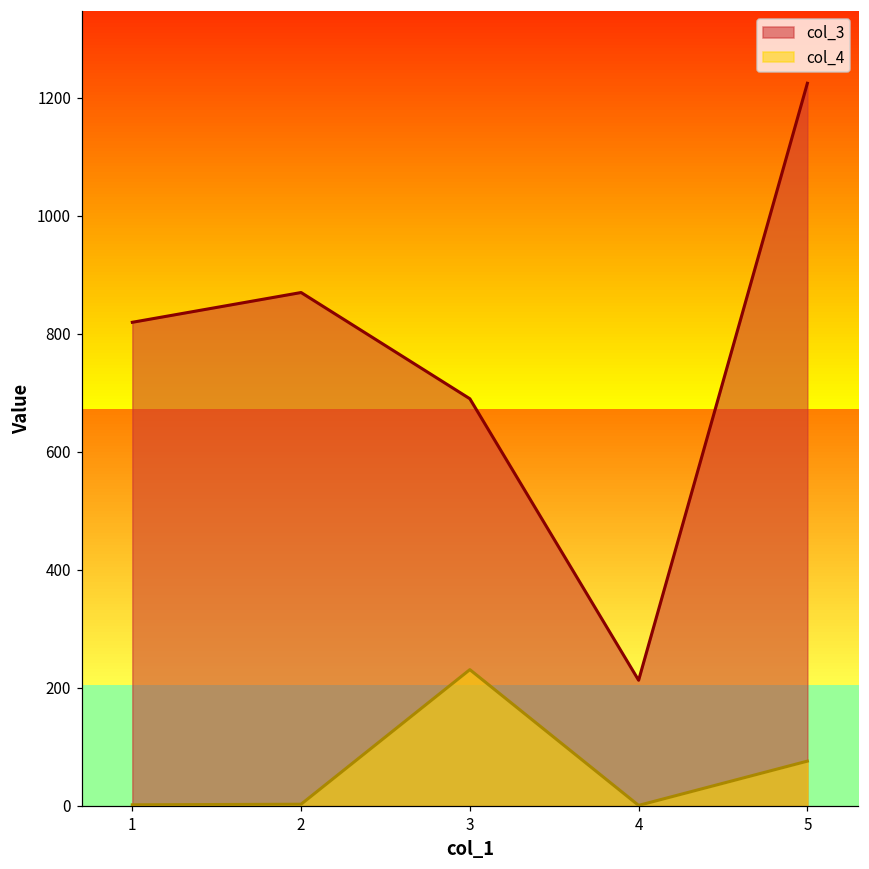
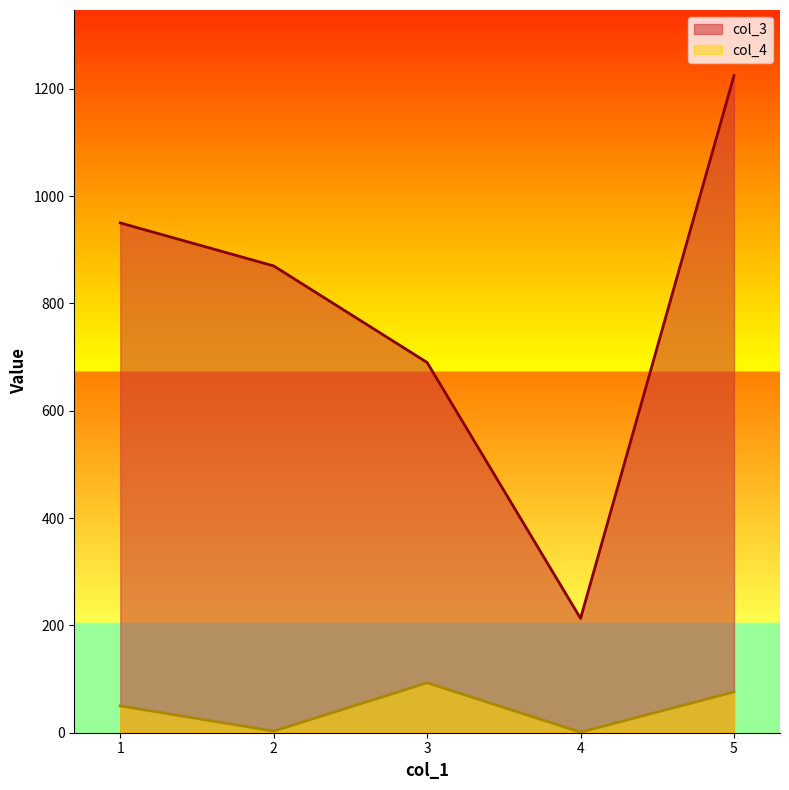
  {
    "col_3": {
-     "1": 820,
+     "1": 950,
      "2": 870,
      "3": 690,
      "4": 210,
      "5": 1220
    },
    "col_4": {
-     "1": 0,
+     "1": 50,
      "2": 0,
-     "3": 230,
+     "3": 90,
      "4": 0,
      "5": 80
    }
  }
